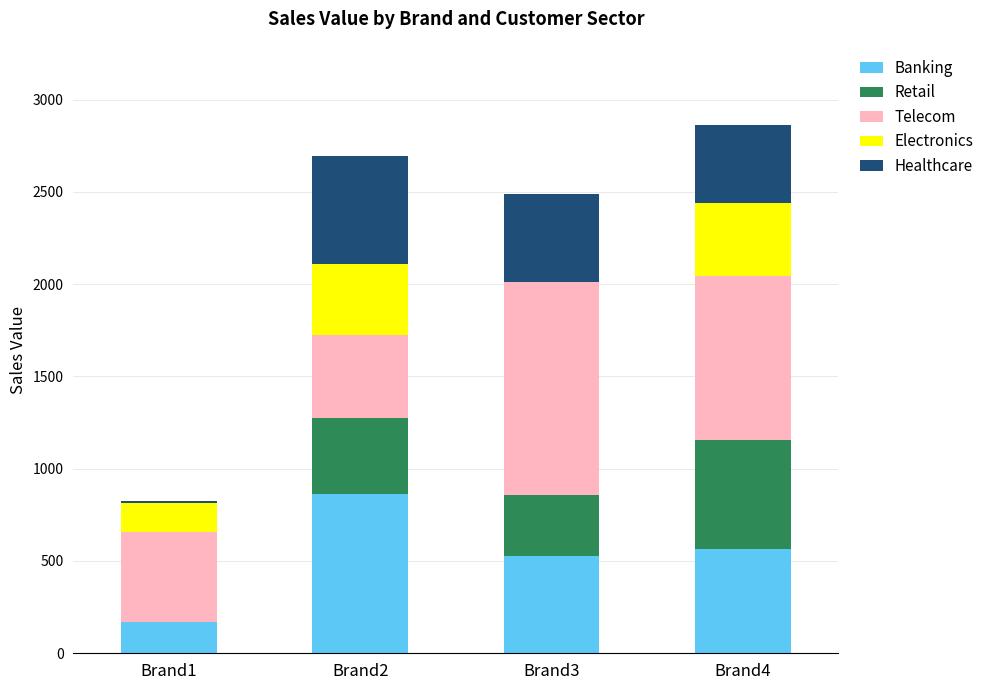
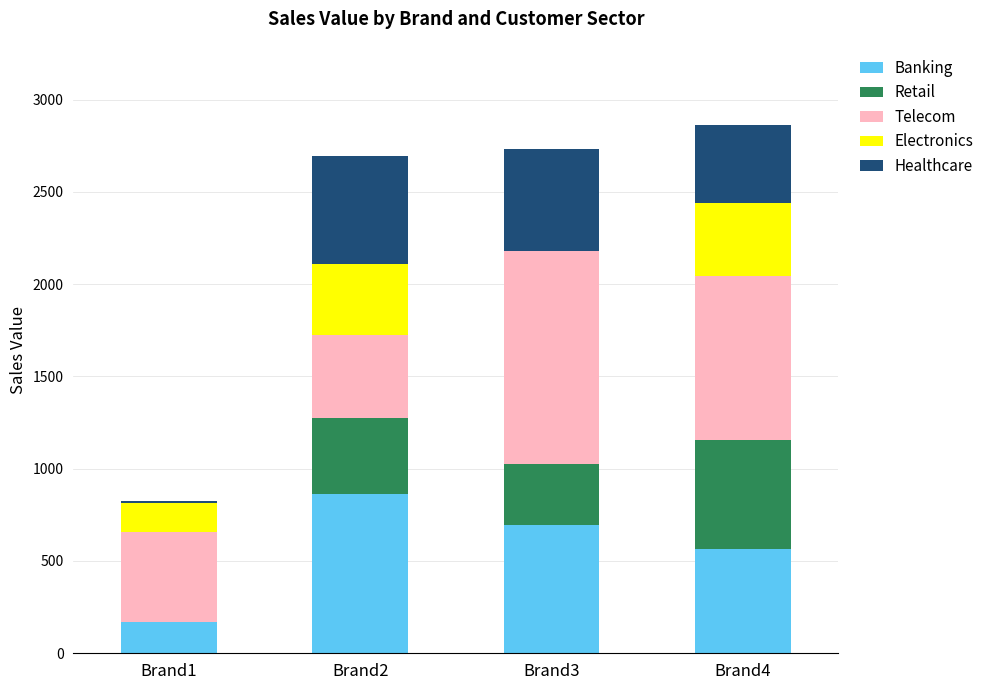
  {
    "Banking": {
      "Brand1": 170,
      "Brand2": 860,
-     "Brand3": 530,
+     "Brand3": 700,
      "Brand4": 560
    },
    "Retail": {
      "Brand1": 0,
      "Brand2": 410,
      "Brand3": 330,
      "Brand4": 590
    },
    "Telecom": {
      "Brand1": 490,
      "Brand2": 450,
      "Brand3": 1160,
      "Brand4": 890
    },
    "Electronics": {
      "Brand1": 160,
      "Brand2": 380,
      "Brand3": 0,
      "Brand4": 390
    },
    "Healthcare": {
      "Brand2": 590,
-     "Brand3": 480,
+     "Brand3": 550,
      "Brand4": 420
    }
  }
